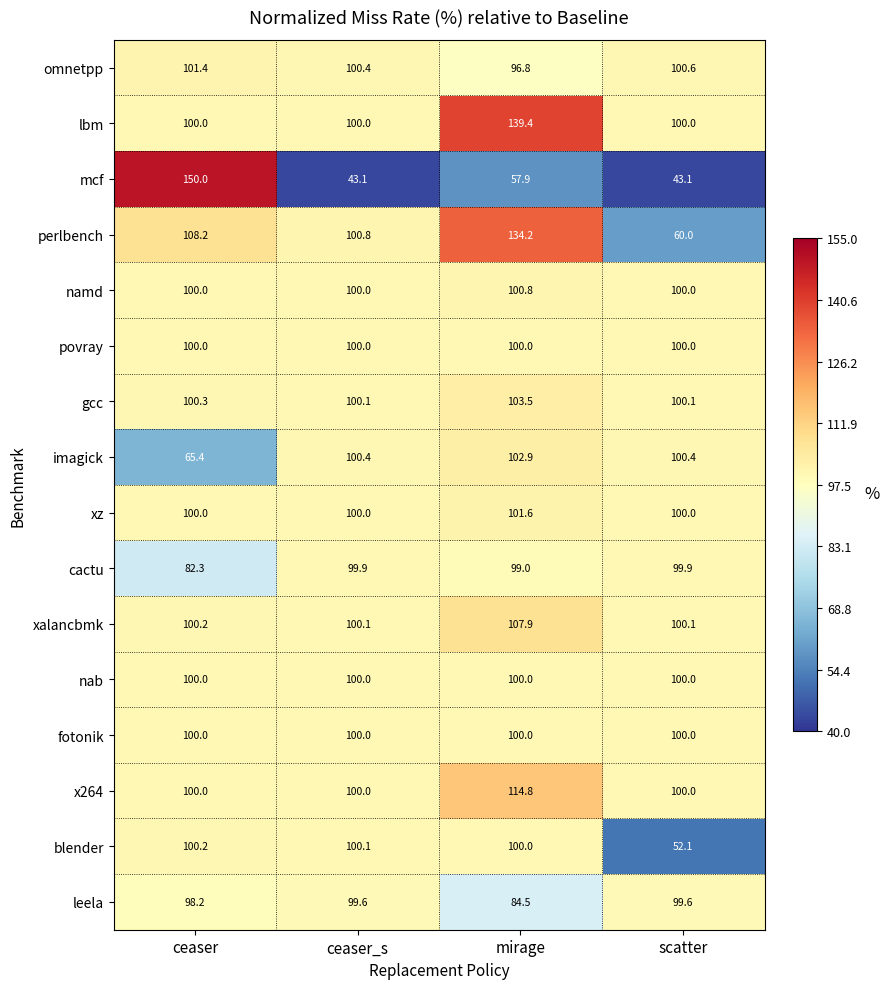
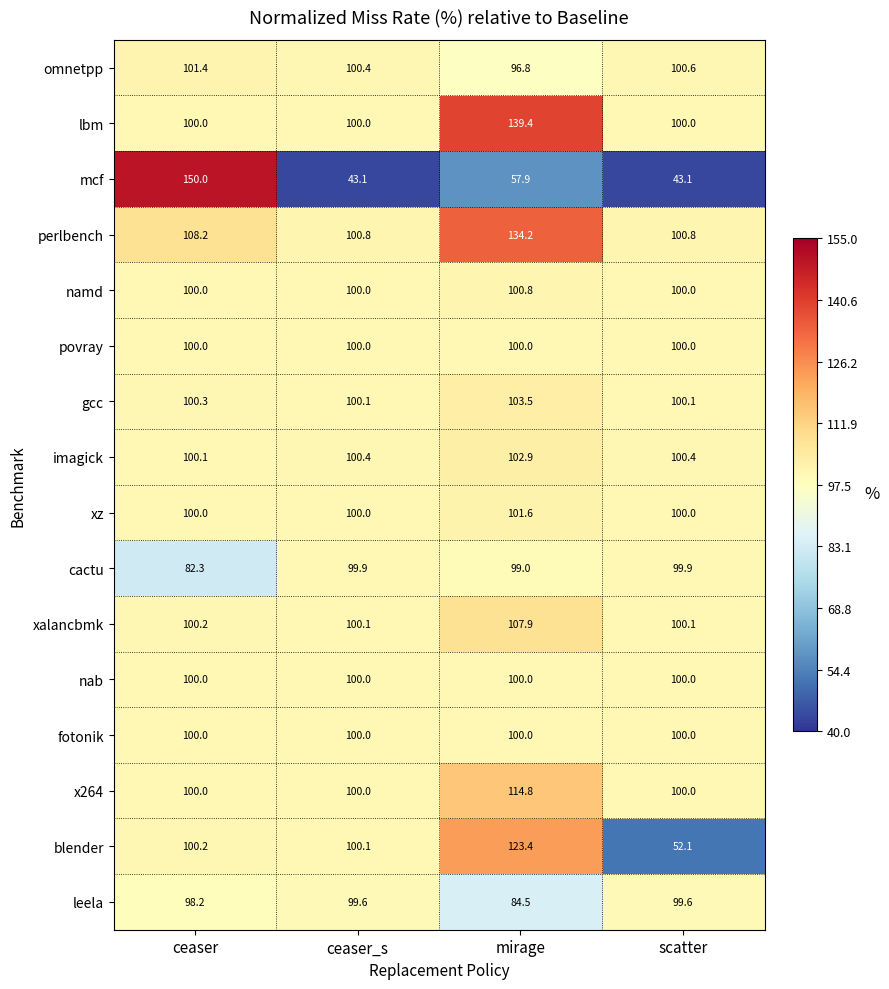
  {
    "omnetpp": {
      "ceaser": 101.4,
      "ceaser_s": 100.4,
      "mirage": 96.8,
      "scatter": 100.6
    },
    "lbm": {
      "ceaser": 100.0,
      "ceaser_s": 100.0,
      "mirage": 139.4,
      "scatter": 100.0
    },
    "mcf": {
      "ceaser": 150.0,
      "ceaser_s": 43.1,
      "mirage": 57.9,
      "scatter": 43.1
    },
    "perlbench": {
      "ceaser": 108.2,
      "ceaser_s": 100.8,
      "mirage": 134.2,
-     "scatter": 60.0
+     "scatter": 100.8
    },
    "namd": {
      "ceaser": 100.0,
      "ceaser_s": 100.0,
      "mirage": 100.8,
      "scatter": 100.0
    },
    "povray": {
      "ceaser": 100.0,
      "ceaser_s": 100.0,
      "mirage": 100.0,
      "scatter": 100.0
    },
    "gcc": {
      "ceaser": 100.3,
      "ceaser_s": 100.1,
      "mirage": 103.5,
      "scatter": 100.1
    },
    "imagick": {
-     "ceaser": 65.4,
+     "ceaser": 100.1,
      "ceaser_s": 100.4,
      "mirage": 102.9,
      "scatter": 100.4
    },
    "xz": {
      "ceaser": 100.0,
      "ceaser_s": 100.0,
      "mirage": 101.6,
      "scatter": 100.0
    },
    "cactu": {
      "ceaser": 82.3,
      "ceaser_s": 99.9,
      "mirage": 99.0,
      "scatter": 99.9
    },
    "xalancbmk": {
      "ceaser": 100.2,
      "ceaser_s": 100.1,
      "mirage": 107.9,
      "scatter": 100.1
    },
    "nab": {
      "ceaser": 100.0,
      "ceaser_s": 100.0,
      "mirage": 100.0,
      "scatter": 100.0
    },
    "fotonik": {
      "ceaser": 100.0,
      "ceaser_s": 100.0,
      "mirage": 100.0,
      "scatter": 100.0
    },
    "x264": {
      "ceaser": 100.0,
      "ceaser_s": 100.0,
      "mirage": 114.8,
      "scatter": 100.0
    },
    "blender": {
      "ceaser": 100.2,
      "ceaser_s": 100.1,
-     "mirage": 100.0,
+     "mirage": 123.4,
      "scatter": 52.1
    },
    "leela": {
      "ceaser": 98.2,
      "ceaser_s": 99.6,
      "mirage": 84.5,
      "scatter": 99.6
    }
  }
